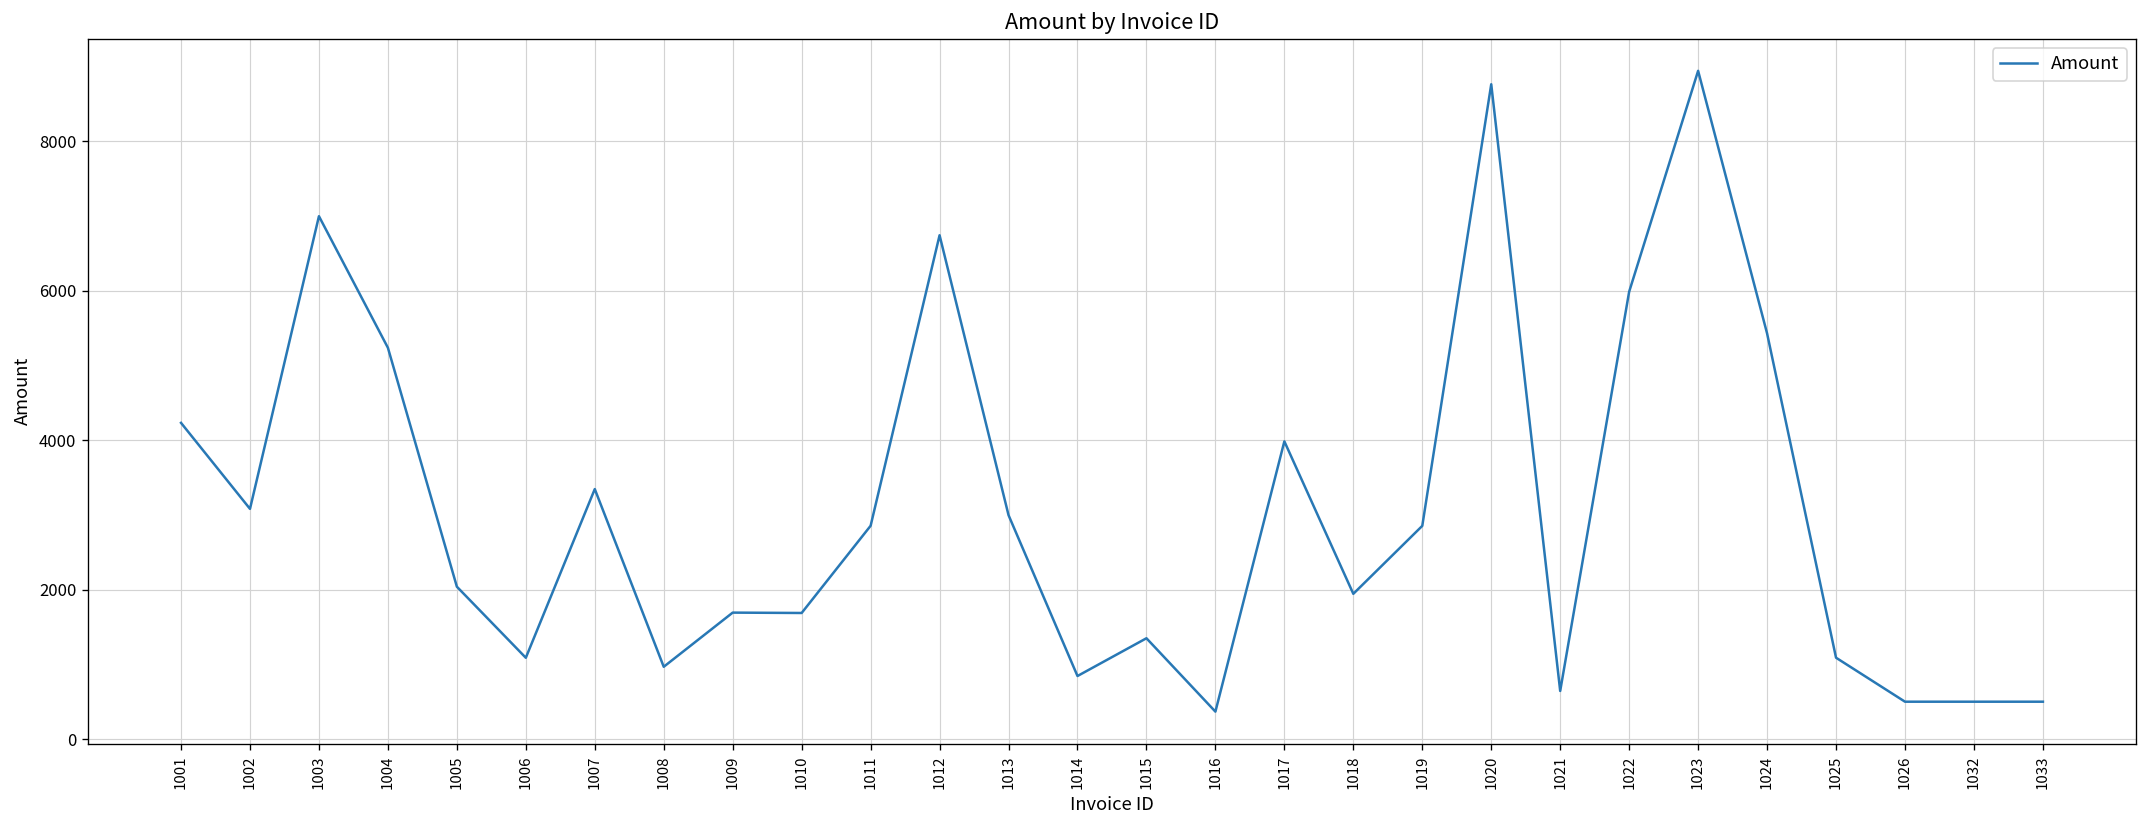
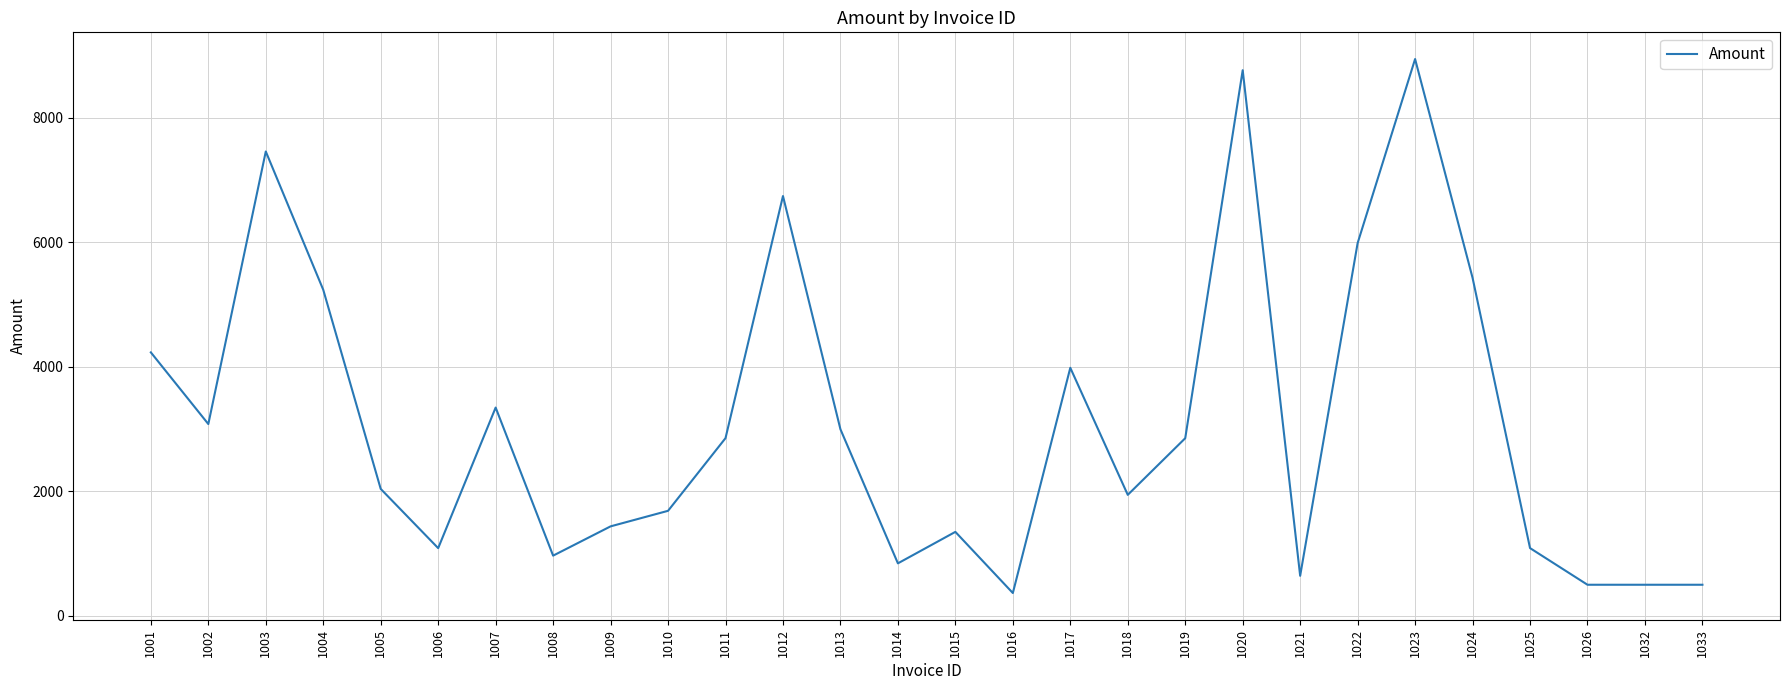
  {
    "1001": 4200,
    "1002": 3100,
-   "1003": 7000,
+   "1003": 7500,
    "1004": 5200,
    "1005": 2000,
    "1006": 1100,
    "1007": 3300,
    "1008": 1000,
-   "1009": 1700,
+   "1009": 1400,
    "1010": 1700,
    "1011": 2900,
    "1012": 6700,
    "1013": 3000,
    "1014": 800,
    "1015": 1300,
    "1016": 400,
    "1017": 4000,
    "1018": 1900,
    "1019": 2900,
    "1020": 8800,
    "1021": 600,
    "1022": 6000,
    "1023": 8900,
    "1024": 5400,
    "1025": 1100,
    "1026": 500,
    "1032": 500,
    "1033": 500
  }
